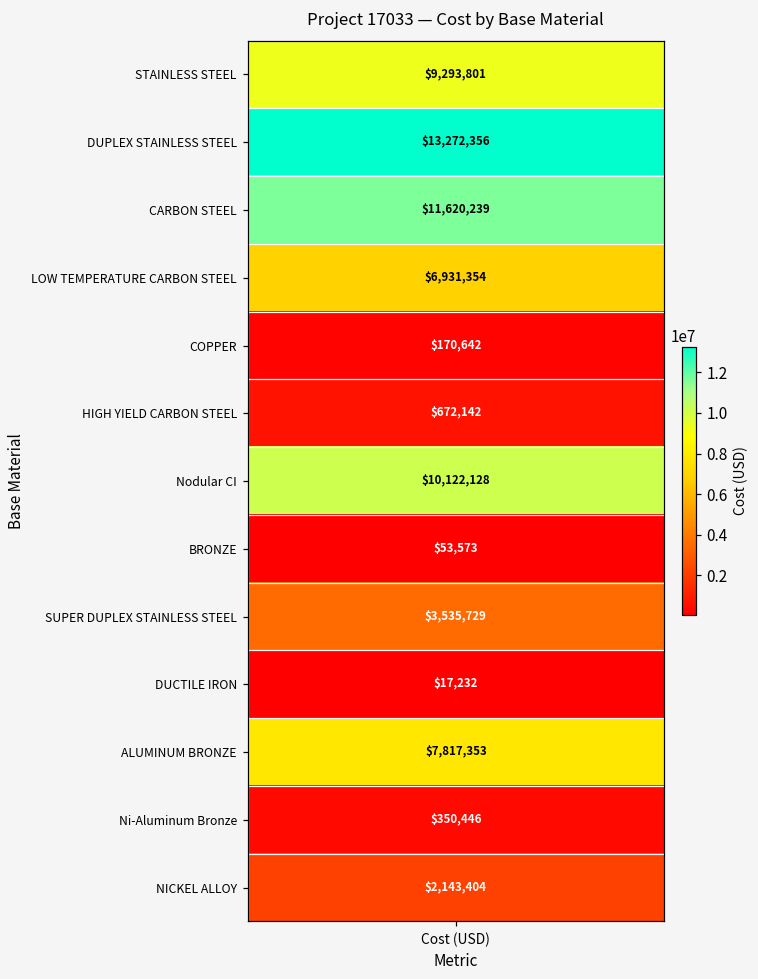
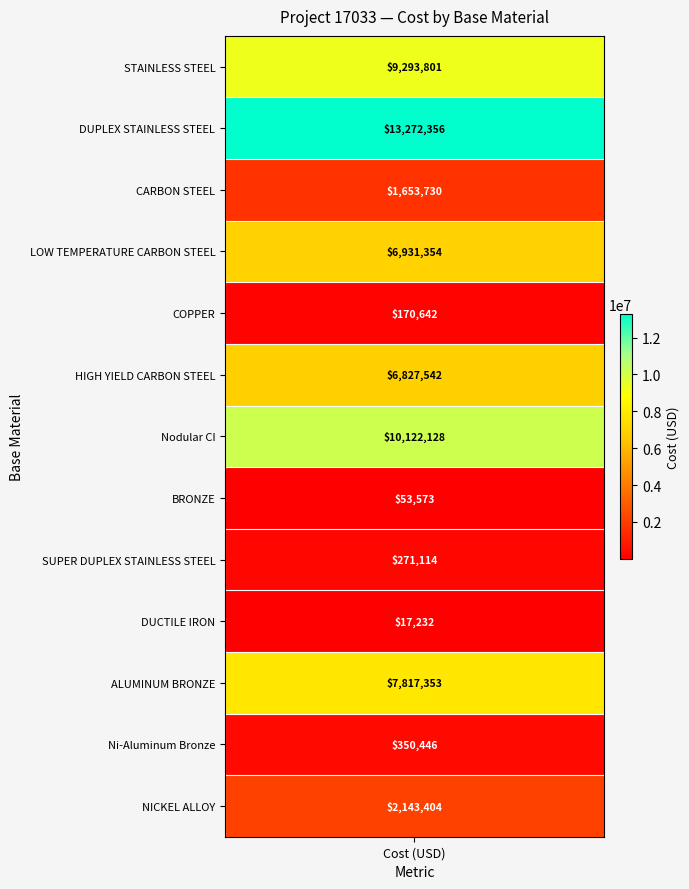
  {
    "STAINLESS STEEL": {
      "Cost (USD)": "$9,293,801"
    },
    "DUPLEX STAINLESS STEEL": {
      "Cost (USD)": "$13,272,356"
    },
    "CARBON STEEL": {
-     "Cost (USD)": "$11,620,239"
+     "Cost (USD)": "$1,653,730"
    },
    "LOW TEMPERATURE CARBON STEEL": {
      "Cost (USD)": "$6,931,354"
    },
    "COPPER": {
      "Cost (USD)": "$170,642"
    },
    "HIGH YIELD CARBON STEEL": {
-     "Cost (USD)": "$672,142"
+     "Cost (USD)": "$6,827,542"
    },
    "Nodular CI": {
      "Cost (USD)": "$10,122,128"
    },
    "BRONZE": {
      "Cost (USD)": "$53,573"
    },
    "SUPER DUPLEX STAINLESS STEEL": {
-     "Cost (USD)": "$3,535,729"
+     "Cost (USD)": "$271,114"
    },
    "DUCTILE IRON": {
      "Cost (USD)": "$17,232"
    },
    "ALUMINUM BRONZE": {
      "Cost (USD)": "$7,817,353"
    },
    "Ni-Aluminum Bronze": {
      "Cost (USD)": "$350,446"
    },
    "NICKEL ALLOY": {
      "Cost (USD)": "$2,143,404"
    }
  }
